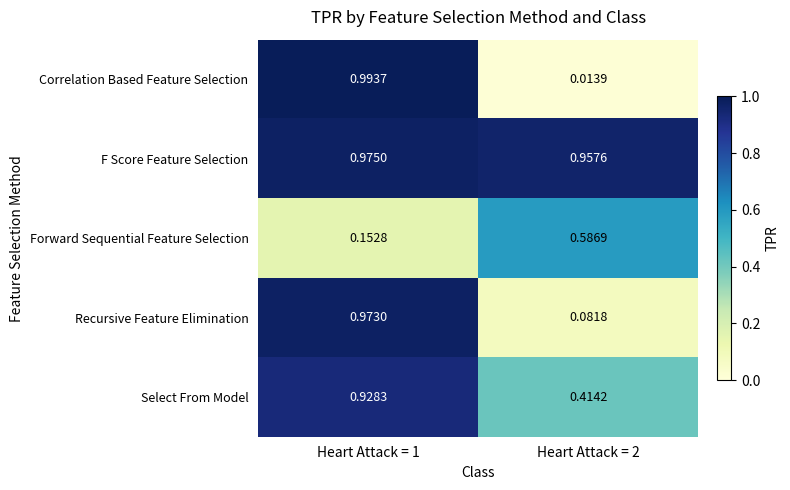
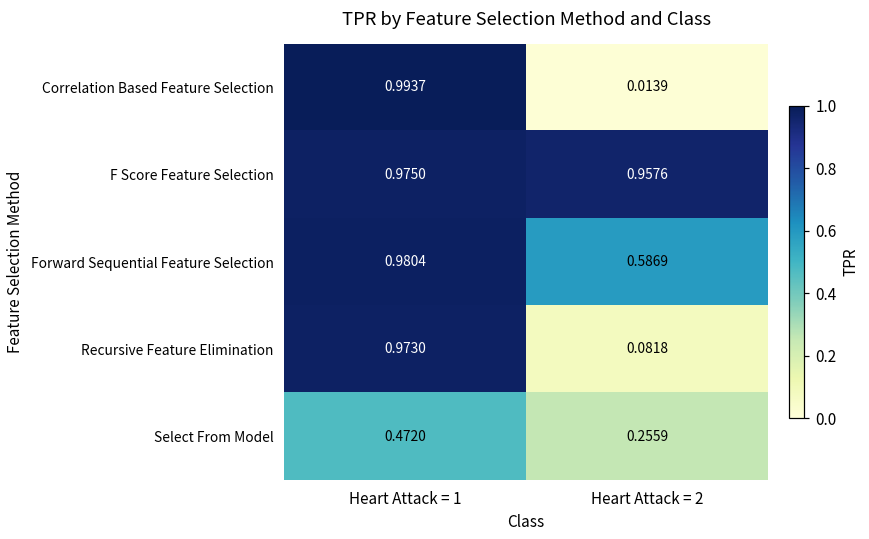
  {
    "Correlation Based Feature Selection": {
      "Heart Attack = 1": 0.9937,
      "Heart Attack = 2": 0.0139
    },
    "F Score Feature Selection": {
      "Heart Attack = 1": 0.9750,
      "Heart Attack = 2": 0.9576
    },
    "Forward Sequential Feature Selection": {
-     "Heart Attack = 1": 0.1528,
+     "Heart Attack = 1": 0.9804,
      "Heart Attack = 2": 0.5869
    },
    "Recursive Feature Elimination": {
      "Heart Attack = 1": 0.9730,
      "Heart Attack = 2": 0.0818
    },
    "Select From Model": {
-     "Heart Attack = 1": 0.9283,
-     "Heart Attack = 2": 0.4142
+     "Heart Attack = 1": 0.4720,
+     "Heart Attack = 2": 0.2559
    }
  }
